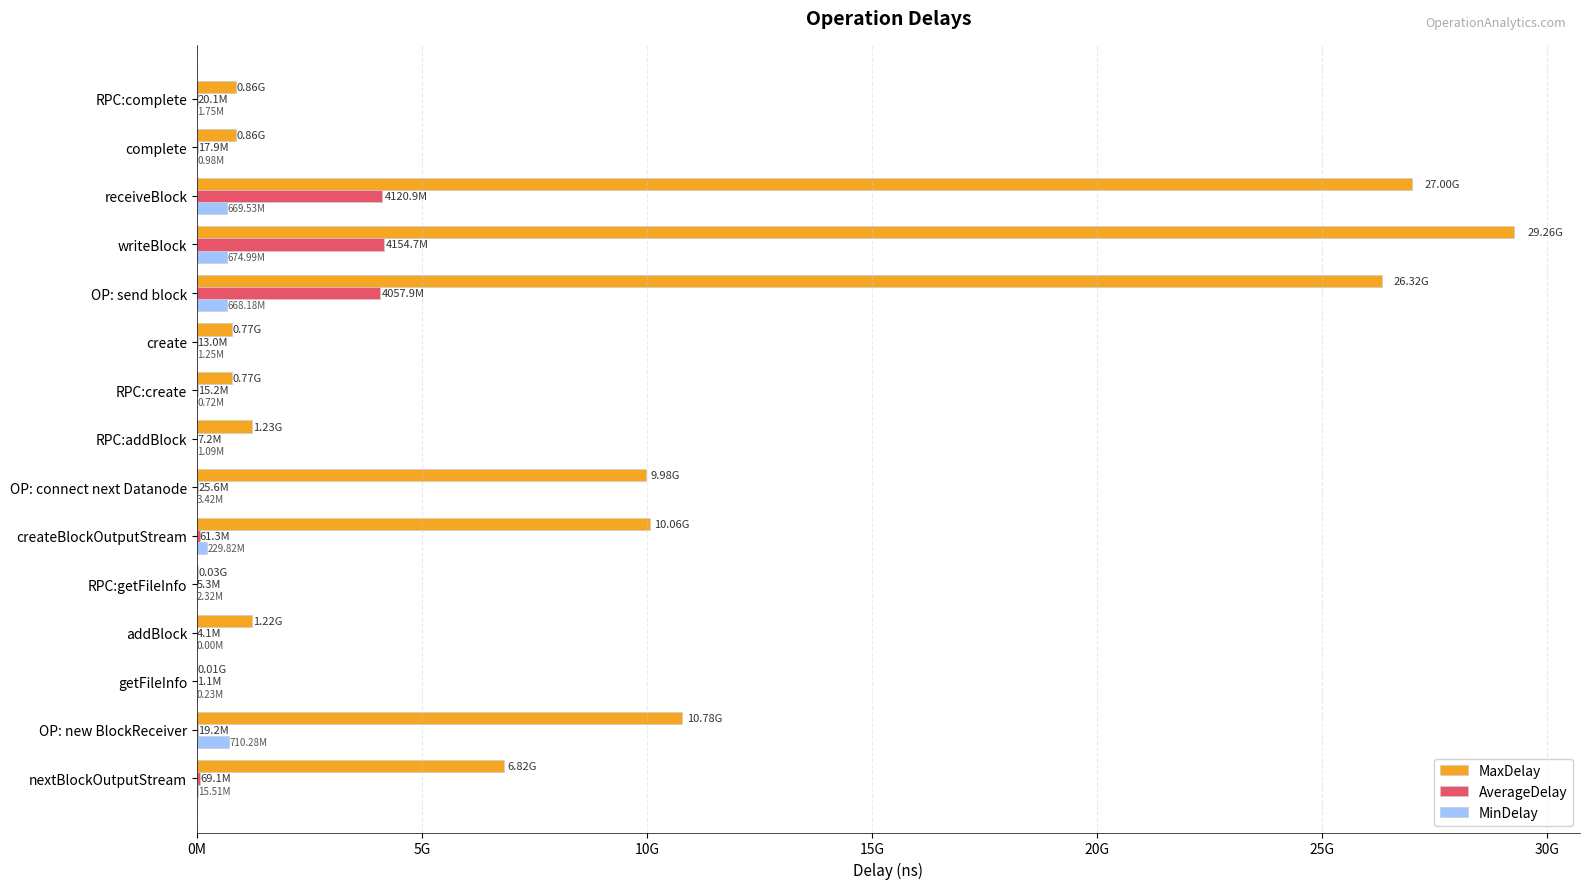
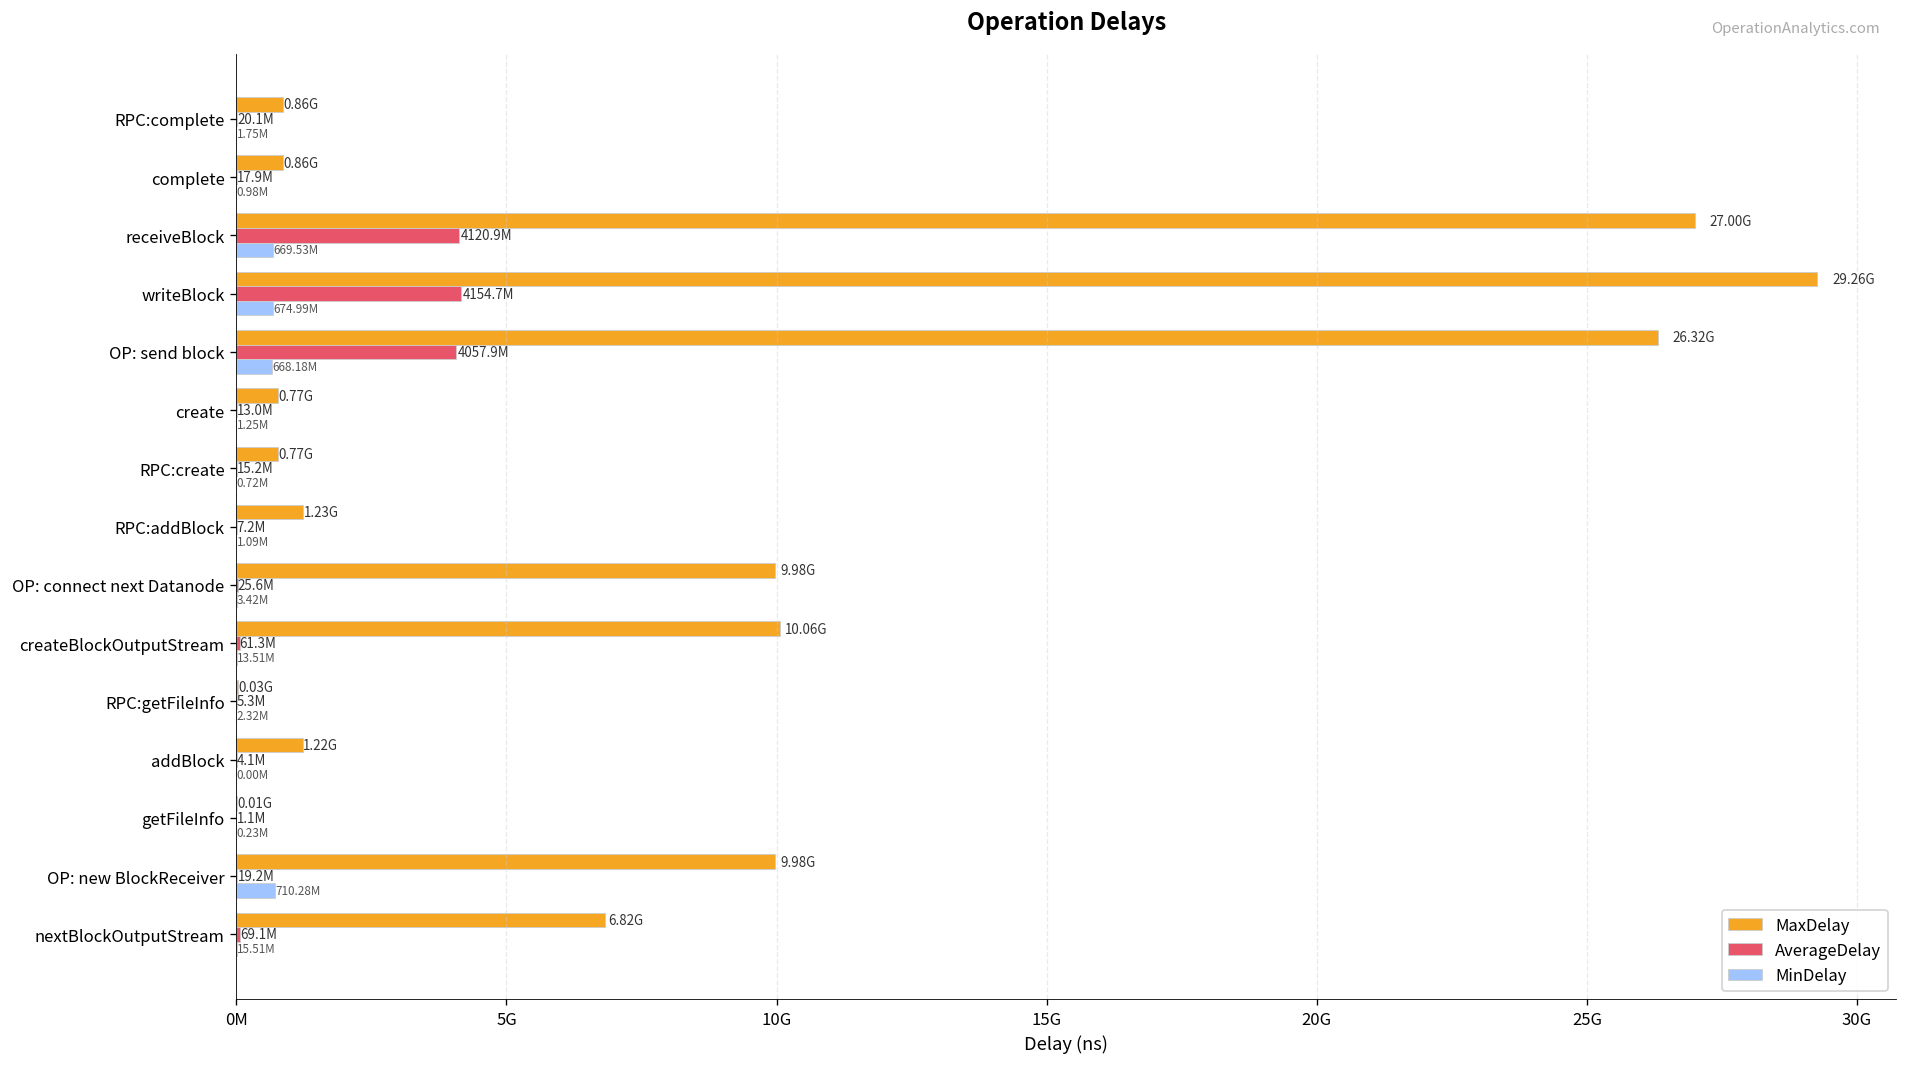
  {
    "MaxDelay": {
      "RPC:complete": "0.86G",
      "complete": "0.86G",
      "receiveBlock": "27.00G",
      "writeBlock": "29.26G",
      "OP: send block": "26.32G",
      "create": "0.77G",
      "RPC:create": "0.77G",
      "RPC:addBlock": "1.23G",
      "OP: connect next Datanode": "9.98G",
      "createBlockOutputStream": "10.06G",
      "RPC:getFileInfo": "0.03G",
      "addBlock": "1.22G",
      "getFileInfo": "0.01G",
-     "OP: new BlockReceiver": "10.78G",
+     "OP: new BlockReceiver": "9.98G",
      "nextBlockOutputStream": "6.82G"
    },
    "AverageDelay": {
      "RPC:complete": "20.1M",
      "complete": "17.9M",
      "receiveBlock": "4120.9M",
      "writeBlock": "4154.7M",
      "OP: send block": "4057.9M",
      "create": "13.0M",
      "RPC:create": "15.2M",
      "RPC:addBlock": "7.2M",
      "OP: connect next Datanode": "25.6M",
      "createBlockOutputStream": "61.3M",
      "RPC:getFileInfo": "5.3M",
      "addBlock": "4.1M",
      "getFileInfo": "1.1M",
      "OP: new BlockReceiver": "19.2M",
      "nextBlockOutputStream": "69.1M"
    },
    "MinDelay": {
      "RPC:complete": "1.75M",
      "complete": "0.98M",
      "receiveBlock": "669.53M",
      "writeBlock": "674.99M",
      "OP: send block": "668.18M",
      "create": "1.25M",
      "RPC:create": "0.72M",
      "RPC:addBlock": "1.09M",
      "OP: connect next Datanode": "3.42M",
-     "createBlockOutputStream": "229.82M",
+     "createBlockOutputStream": "13.51M",
      "RPC:getFileInfo": "2.32M",
      "addBlock": "0.00M",
      "getFileInfo": "0.23M",
      "OP: new BlockReceiver": "710.28M",
      "nextBlockOutputStream": "15.51M"
    }
  }
